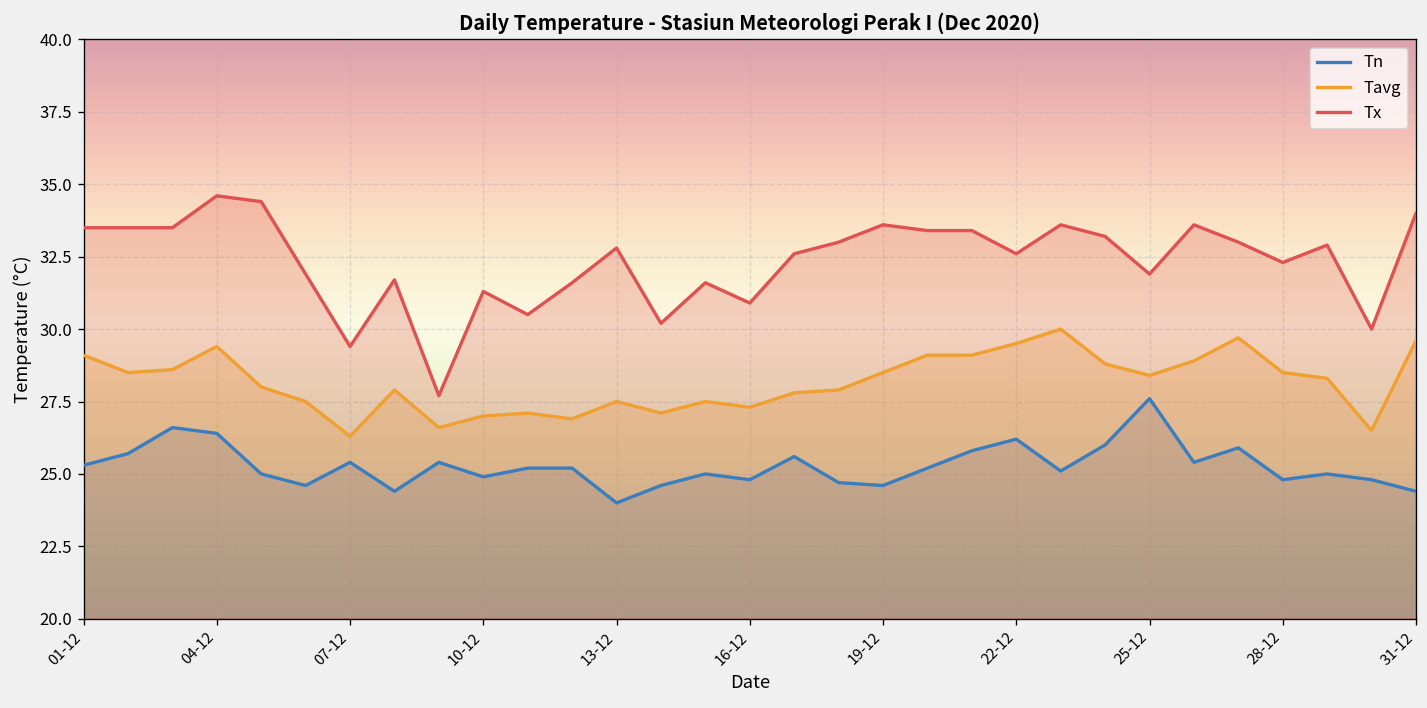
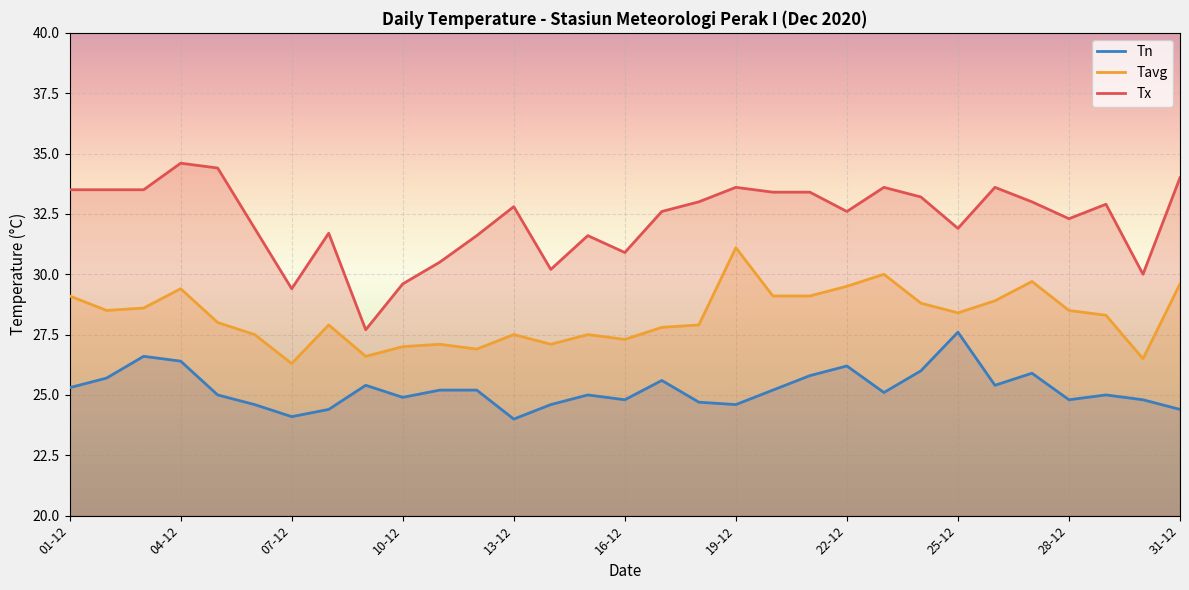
  {
    "Tn": {
      "01-12": 25.3,
      "04-12": 26.4,
-     "07-12": 25.4,
+     "07-12": 24.1,
      "10-12": 24.9,
      "13-12": 24.0,
      "16-12": 24.8,
      "19-12": 24.6,
      "22-12": 26.2,
      "25-12": 27.6,
      "28-12": 24.8,
      "31-12": 24.4
    },
    "Tavg": {
      "01-12": 29.1,
      "04-12": 29.4,
      "07-12": 26.3,
      "10-12": 27.0,
      "13-12": 27.5,
      "16-12": 27.3,
-     "19-12": 28.5,
+     "19-12": 31.1,
      "22-12": 29.5,
      "25-12": 28.4,
      "28-12": 28.5,
      "31-12": 29.6
    },
    "Tx": {
      "01-12": 33.5,
      "04-12": 34.6,
      "07-12": 29.4,
-     "10-12": 31.3,
+     "10-12": 29.6,
      "13-12": 32.8,
      "16-12": 30.9,
      "19-12": 33.6,
      "22-12": 32.6,
      "25-12": 31.9,
      "28-12": 32.3,
      "31-12": 34.0
    }
  }
